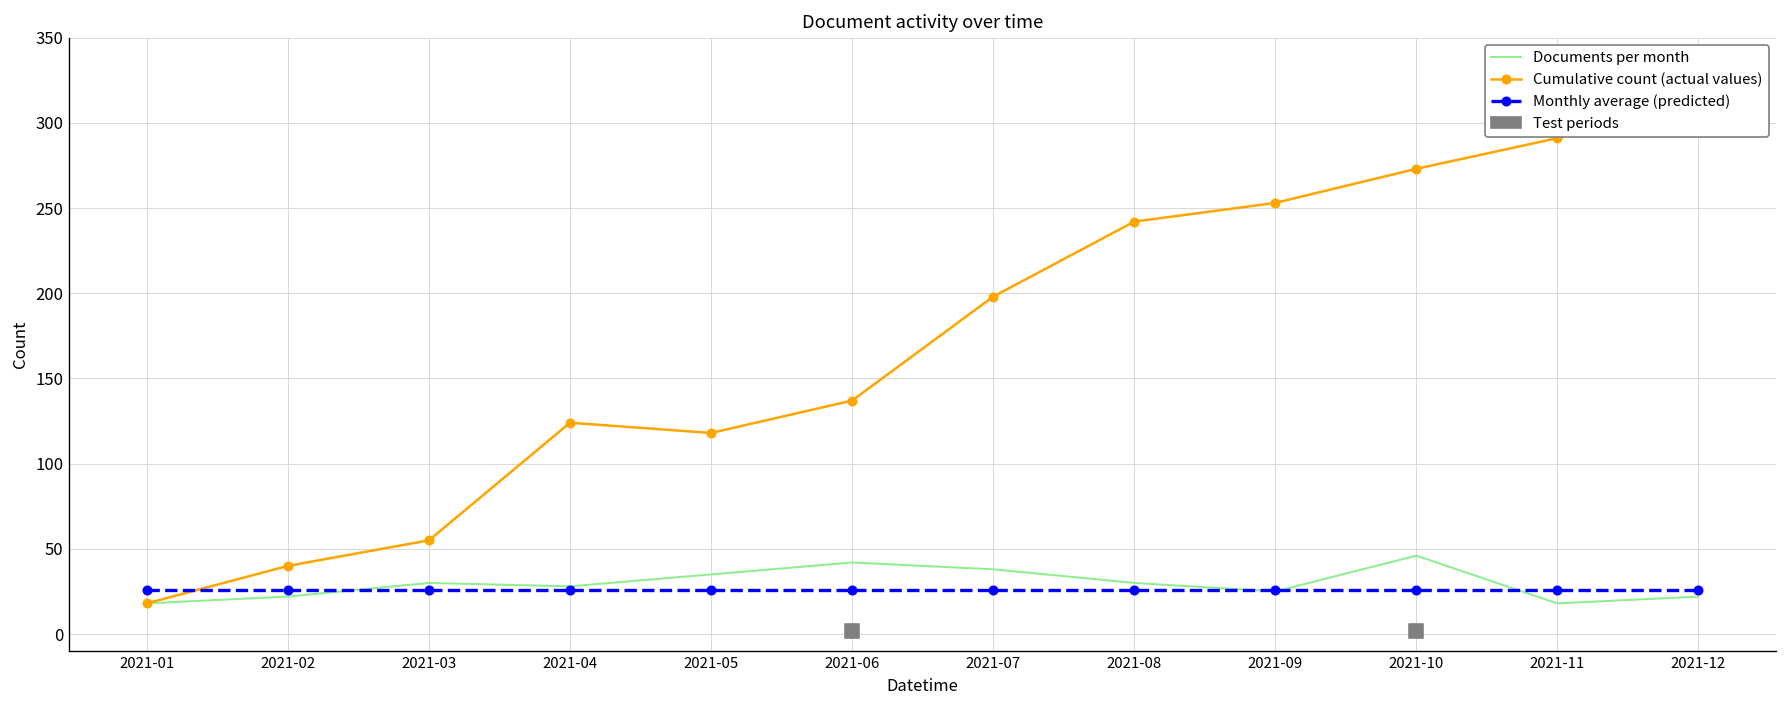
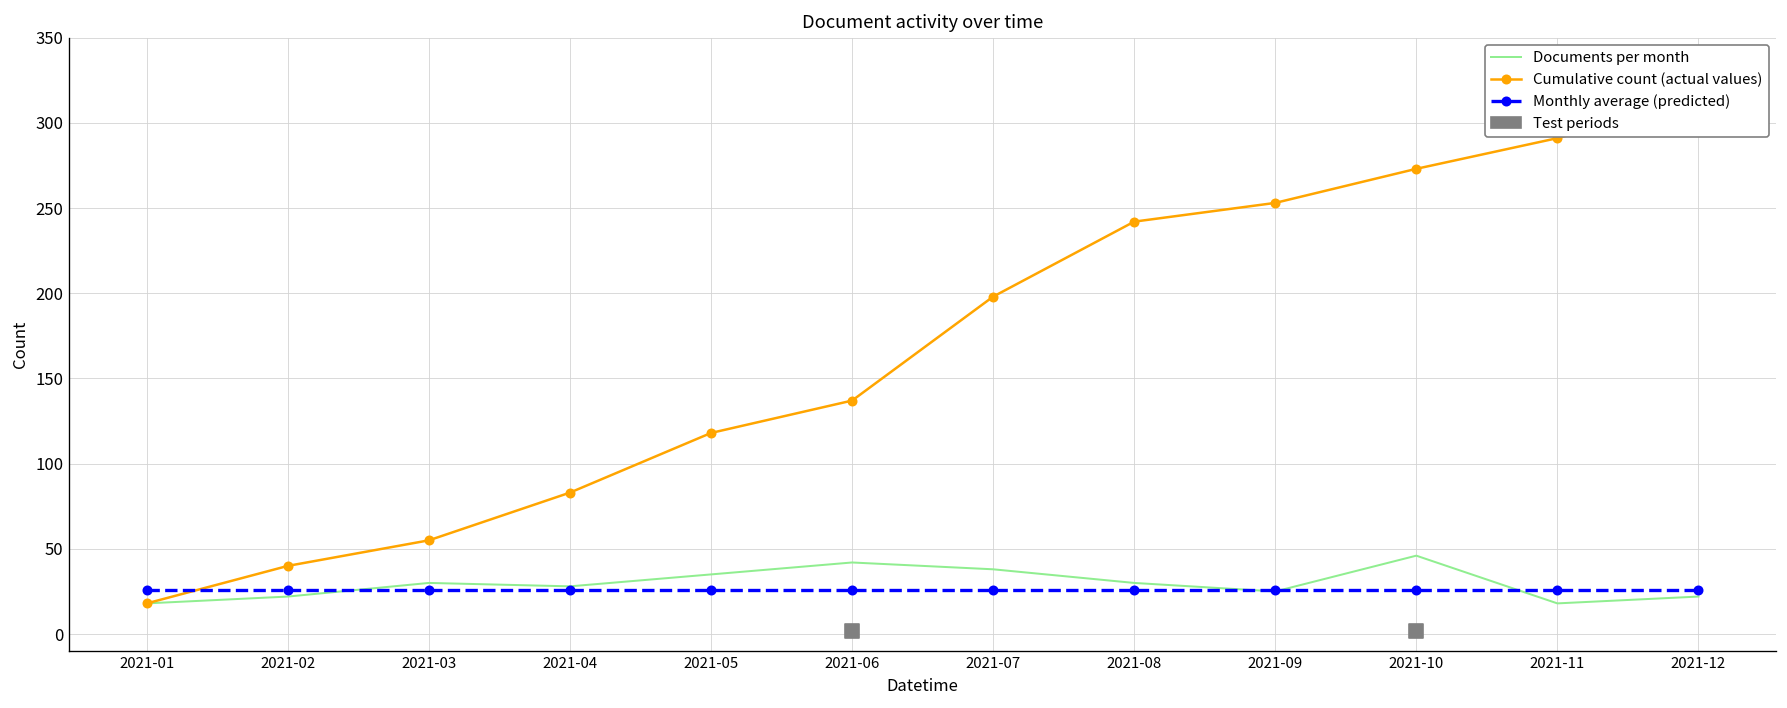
  {
    "Documents per month": {
      "2021-02": 22,
      "2021-03": 30,
      "2021-04": 28,
      "2021-05": 35,
      "2021-06": 42,
      "2021-07": 38,
      "2021-08": 30,
      "2021-10": 46,
      "2021-11": 18,
      "2021-12": 22
    },
    "Cumulative count (actual values)": {
      "2021-02": 40,
      "2021-03": 55,
-     "2021-04": 124,
+     "2021-04": 83,
      "2021-05": 118,
      "2021-06": 137,
      "2021-07": 198,
      "2021-08": 242,
      "2021-09": 253,
      "2021-10": 273
    },
    "Monthly average (predicted)": {
      "2021-01": 26,
      "2021-02": 26,
      "2021-03": 26,
      "2021-04": 26,
      "2021-05": 26,
      "2021-06": 26,
      "2021-07": 26,
      "2021-08": 26,
      "2021-10": 26,
      "2021-11": 26,
      "2021-12": 26
    }
  }
